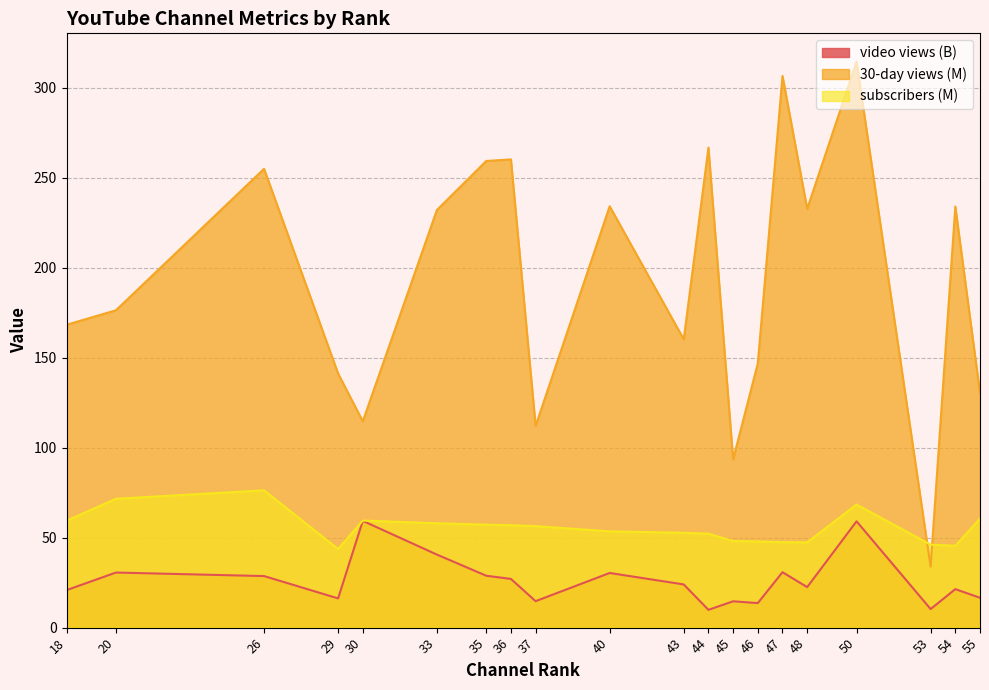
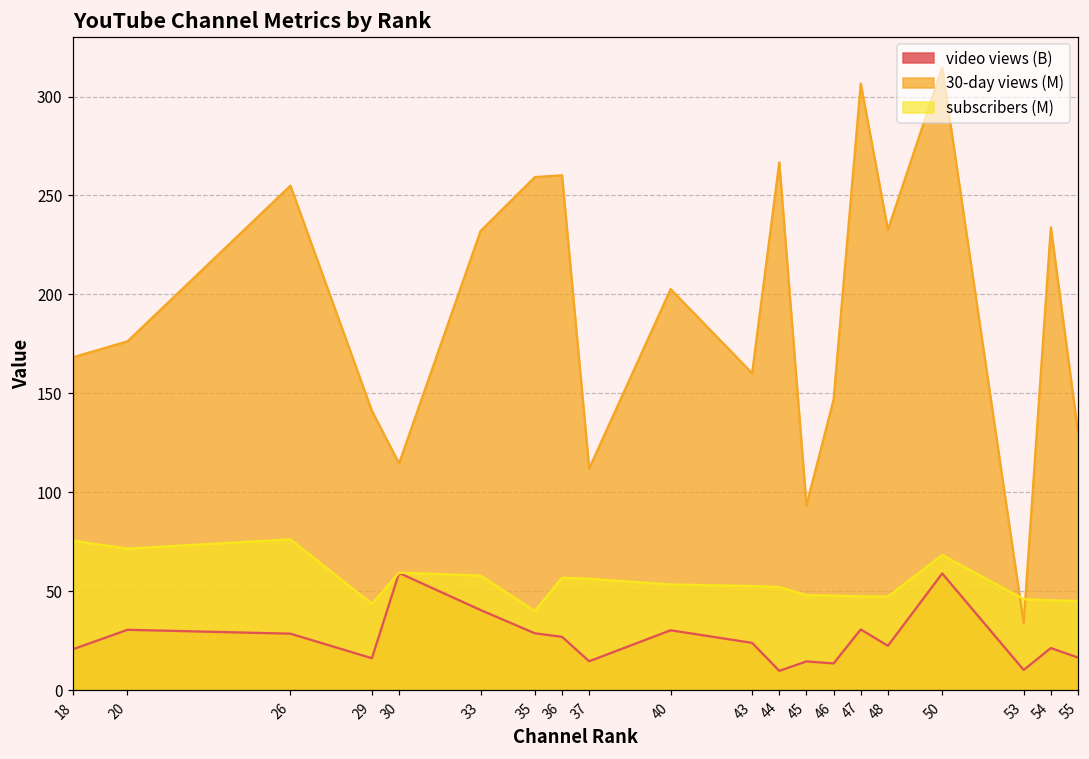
  {
    "video views (B)": {
      "18": 21,
      "20": 31,
      "26": 29,
      "29": 16,
      "33": 41,
      "35": 29,
      "36": 27,
      "37": 15,
      "40": 30,
      "43": 24,
      "44": 10,
      "45": 15,
      "46": 14,
      "47": 31,
      "48": 23,
      "50": 59,
      "53": 10,
      "54": 21,
      "55": 17
    },
    "30-day views (M)": {
      "18": 168,
      "20": 176,
      "26": 255,
      "29": 141,
      "30": 115,
      "33": 232,
      "35": 259,
      "36": 260,
      "37": 112,
-     "40": 234,
+     "40": 203,
      "43": 160,
      "44": 267,
      "45": 94,
      "46": 147,
      "47": 307,
      "48": 233,
      "53": 34,
      "54": 234,
      "55": 130
    },
    "subscribers (M)": {
-     "18": 59,
+     "18": 76,
      "20": 72,
      "26": 76,
      "29": 44,
      "33": 58,
-     "35": 57,
+     "35": 40,
      "36": 57,
      "37": 56,
      "40": 54,
      "43": 53,
      "44": 52,
      "45": 48,
      "46": 48,
      "47": 48,
      "48": 47,
      "50": 68,
      "53": 46,
      "54": 46,
-     "55": 61
+     "55": 45
    }
  }
